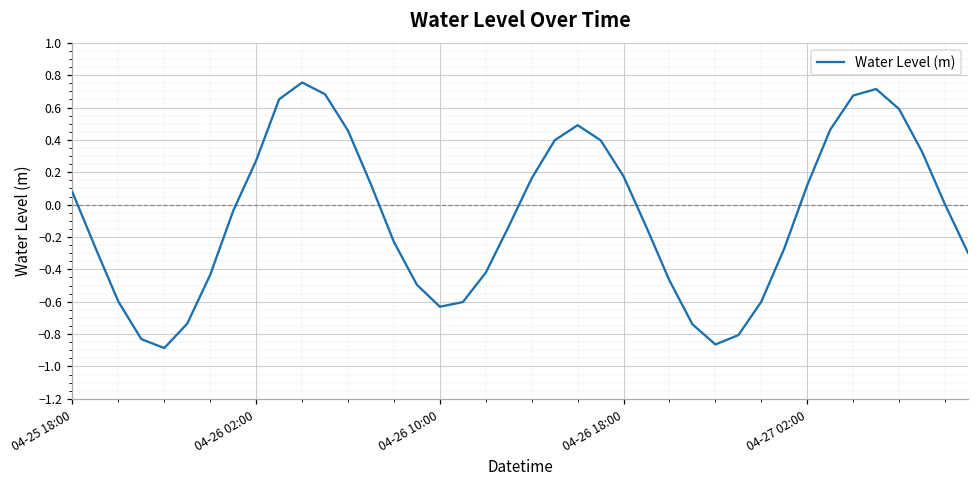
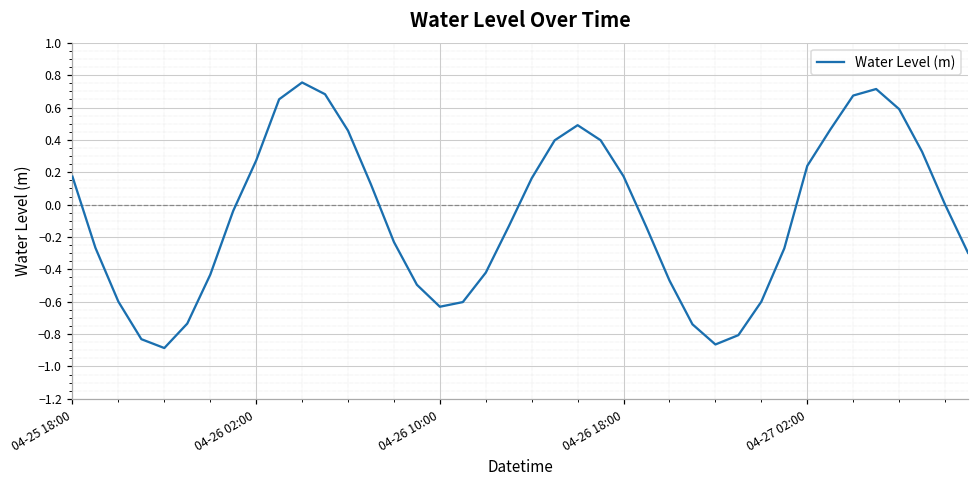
  {
-   "04-25 18:00": 0.08,
+   "04-25 18:00": 0.17,
    "04-26 02:00": 0.27,
    "04-26 10:00": -0.63,
    "04-26 18:00": 0.17,
-   "04-27 02:00": 0.12
+   "04-27 02:00": 0.24
  }
